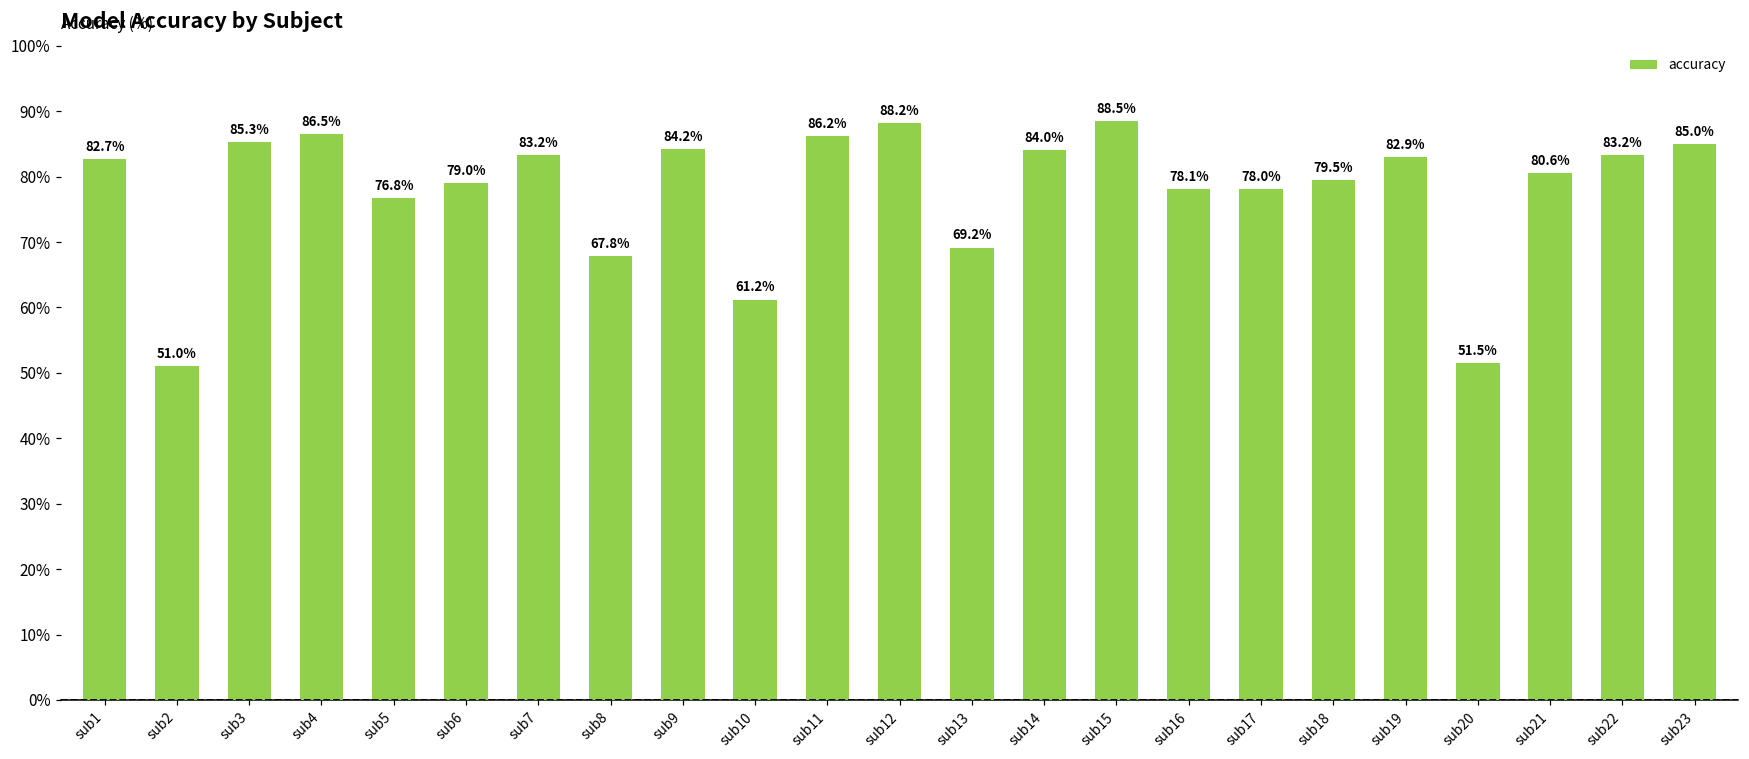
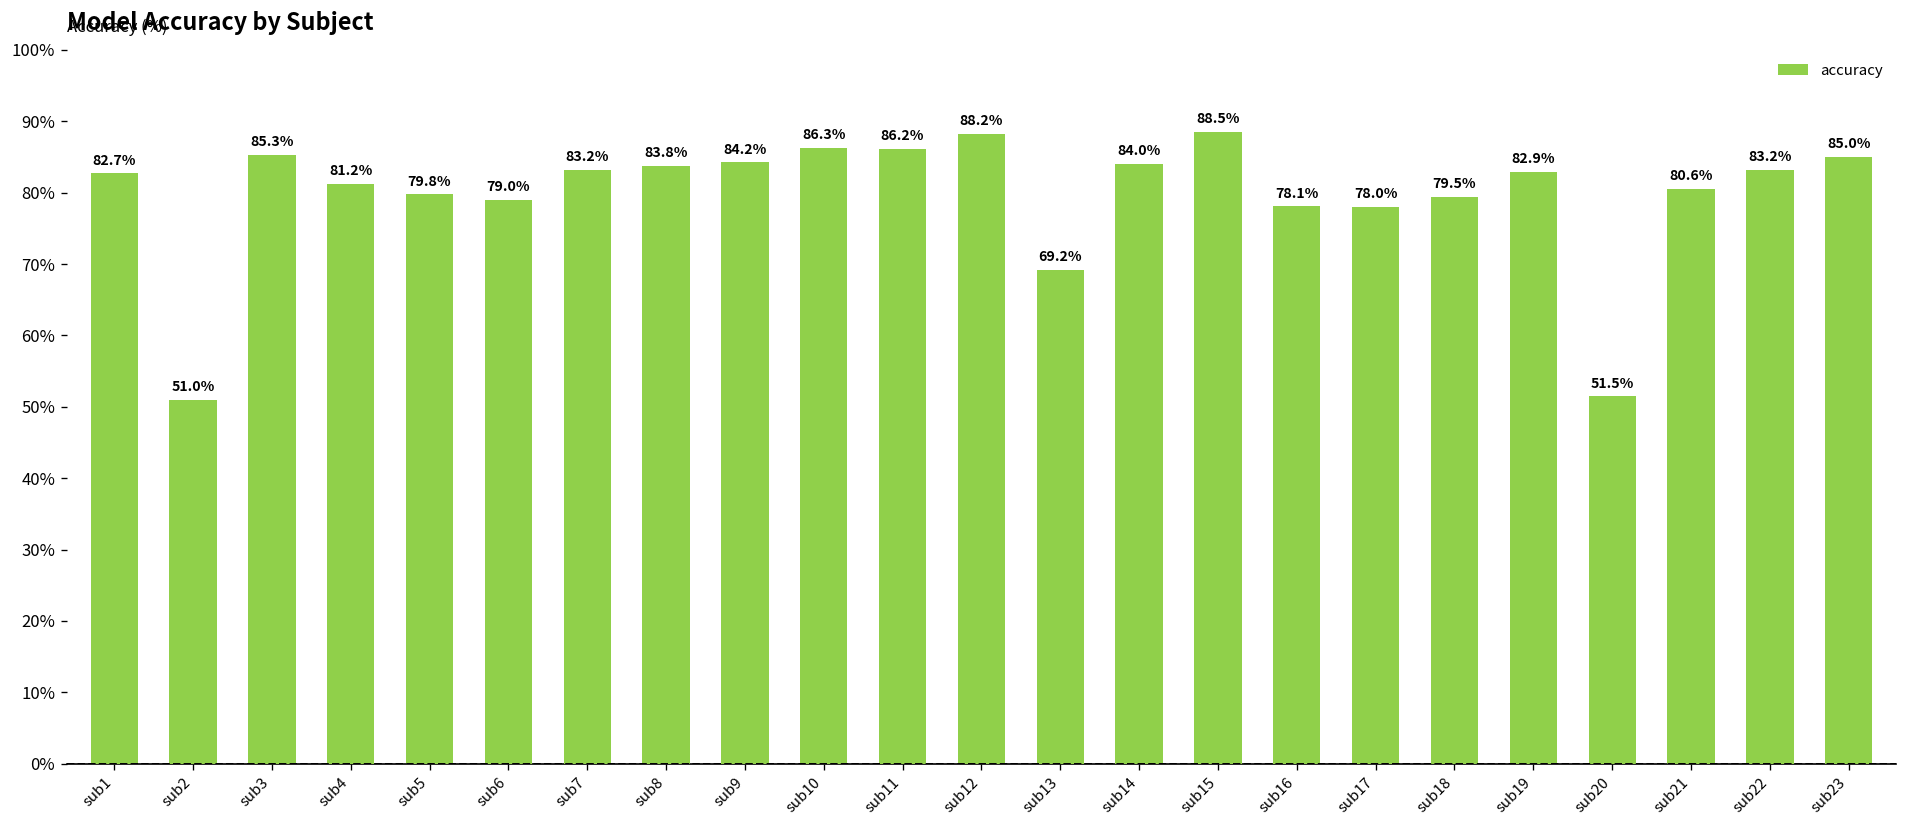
  {
    "sub1": "82.7%",
    "sub2": "51.0%",
    "sub3": "85.3%",
-   "sub4": "86.5%",
-   "sub5": "76.8%",
+   "sub4": "81.2%",
+   "sub5": "79.8%",
    "sub6": "79.0%",
    "sub7": "83.2%",
-   "sub8": "67.8%",
+   "sub8": "83.8%",
    "sub9": "84.2%",
-   "sub10": "61.2%",
+   "sub10": "86.3%",
    "sub11": "86.2%",
    "sub12": "88.2%",
    "sub13": "69.2%",
    "sub14": "84.0%",
    "sub15": "88.5%",
    "sub16": "78.1%",
    "sub17": "78.0%",
    "sub18": "79.5%",
    "sub19": "82.9%",
    "sub20": "51.5%",
    "sub21": "80.6%",
    "sub22": "83.2%",
    "sub23": "85.0%"
  }
